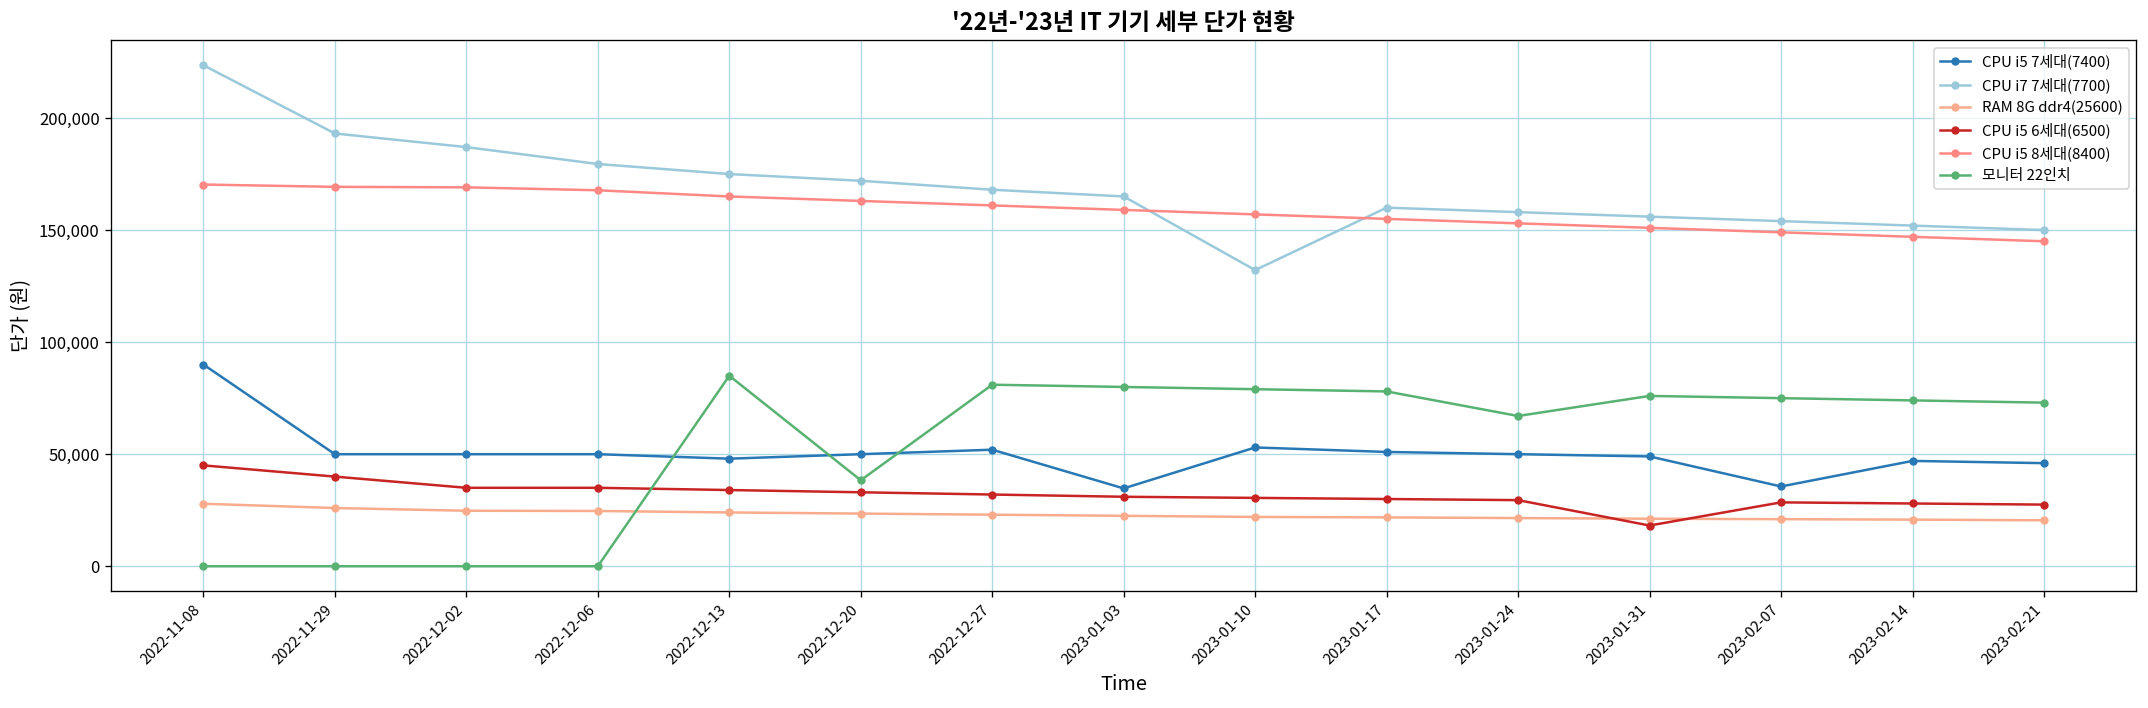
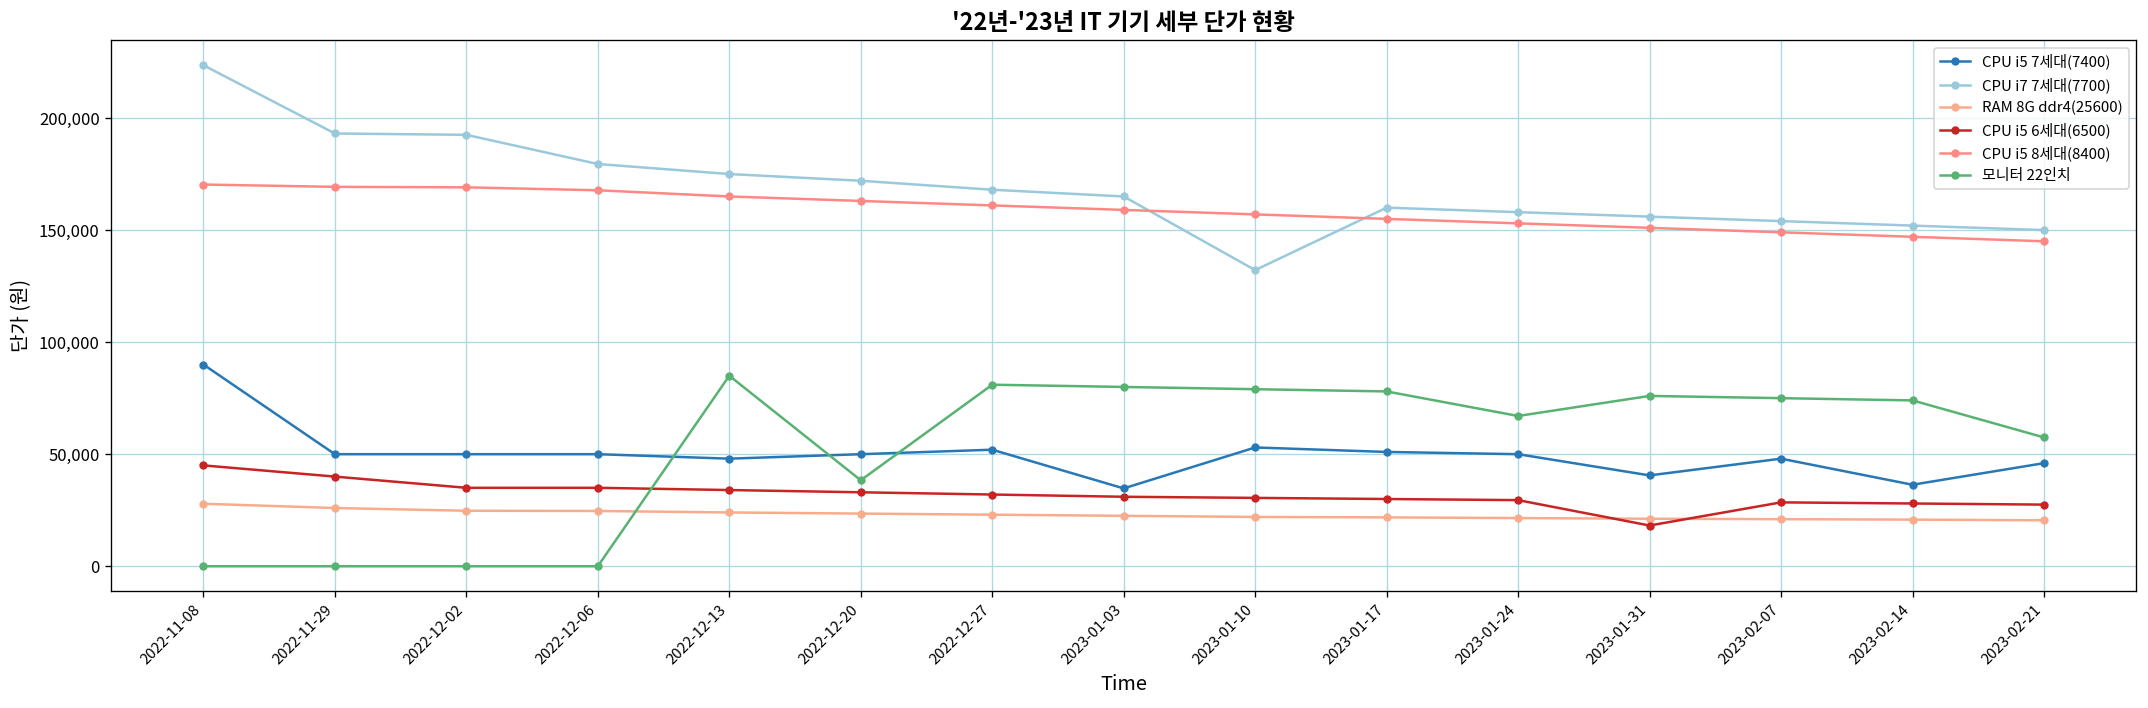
  {
    "CPU i5 7세대(7400)": {
      "2022-11-08": "90,000",
      "2022-11-29": "50,000",
      "2022-12-02": "50,000",
      "2022-12-06": "50,000",
      "2022-12-13": "48,000",
      "2022-12-20": "50,000",
      "2022-12-27": "52,000",
      "2023-01-03": "35,000",
      "2023-01-10": "53,000",
      "2023-01-17": "51,000",
      "2023-01-24": "50,000",
-     "2023-01-31": "49,000",
-     "2023-02-07": "36,000",
-     "2023-02-14": "47,000",
+     "2023-01-31": "41,000",
+     "2023-02-07": "48,000",
+     "2023-02-14": "36,000",
      "2023-02-21": "46,000"
    },
    "CPU i7 7세대(7700)": {
      "2022-11-08": "224,000",
      "2022-11-29": "193,000",
-     "2022-12-02": "187,000",
+     "2022-12-02": "193,000",
      "2022-12-06": "179,000",
      "2022-12-13": "175,000",
      "2022-12-20": "172,000",
      "2022-12-27": "168,000",
      "2023-01-03": "165,000",
      "2023-01-10": "132,000",
      "2023-01-17": "160,000",
      "2023-01-24": "158,000",
      "2023-01-31": "156,000",
      "2023-02-07": "154,000",
      "2023-02-14": "152,000",
      "2023-02-21": "150,000"
    },
    "CPU i5 6세대(6500)": {
      "2022-11-08": "45,000",
      "2022-11-29": "40,000",
      "2022-12-02": "35,000",
      "2022-12-06": "35,000",
      "2022-12-13": "34,000",
      "2022-12-20": "33,000",
      "2022-12-27": "32,000",
      "2023-01-03": "31,000",
      "2023-01-10": "31,000",
      "2023-01-17": "30,000",
      "2023-01-24": "30,000",
      "2023-01-31": "18,000",
      "2023-02-07": "29,000",
      "2023-02-14": "28,000",
      "2023-02-21": "28,000"
    },
    "모니터 22인치": {
      "2022-11-08": "0",
      "2022-11-29": "0",
      "2022-12-02": "0",
      "2022-12-06": "0",
      "2022-12-13": "85,000",
      "2022-12-20": "38,000",
      "2022-12-27": "81,000",
      "2023-01-03": "80,000",
      "2023-01-10": "79,000",
      "2023-01-17": "78,000",
      "2023-01-24": "67,000",
      "2023-01-31": "76,000",
      "2023-02-07": "75,000",
      "2023-02-14": "74,000",
-     "2023-02-21": "73,000"
+     "2023-02-21": "57,000"
    }
  }
